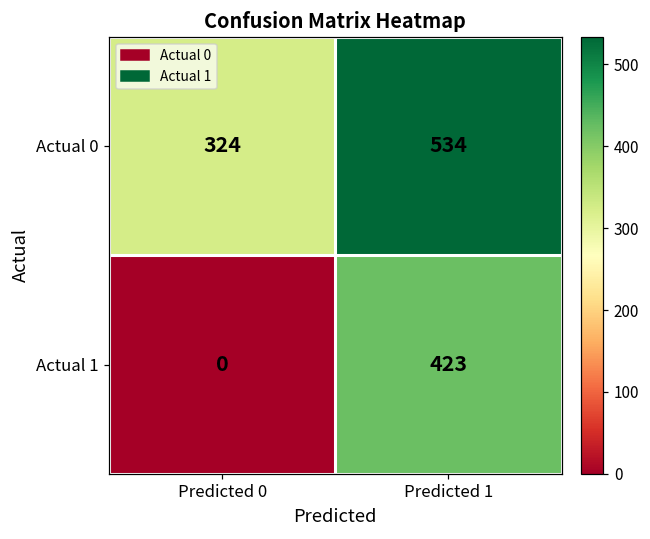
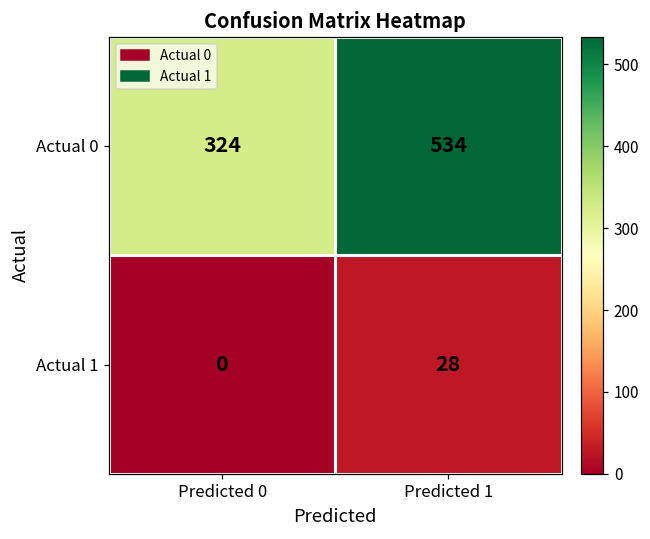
  {
    "Actual 0": {
      "Predicted 0": 324,
      "Predicted 1": 534
    },
    "Actual 1": {
      "Predicted 0": 0,
-     "Predicted 1": 423
+     "Predicted 1": 28
    }
  }
